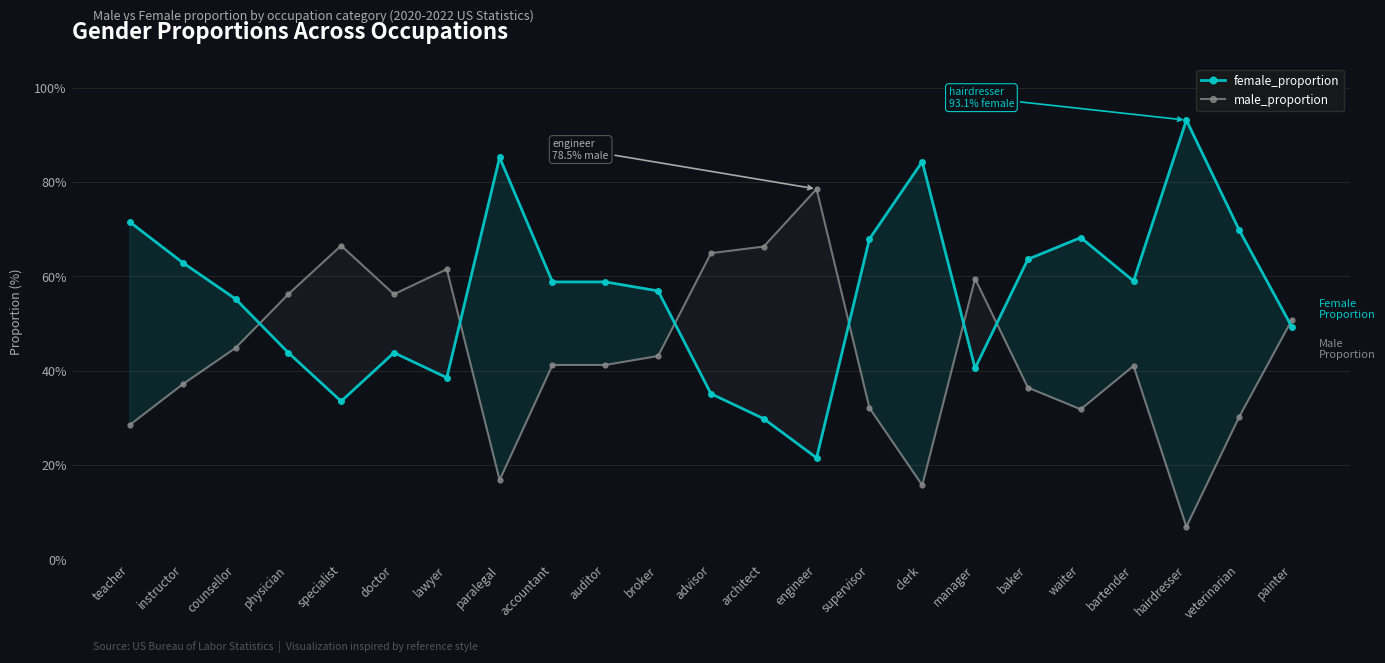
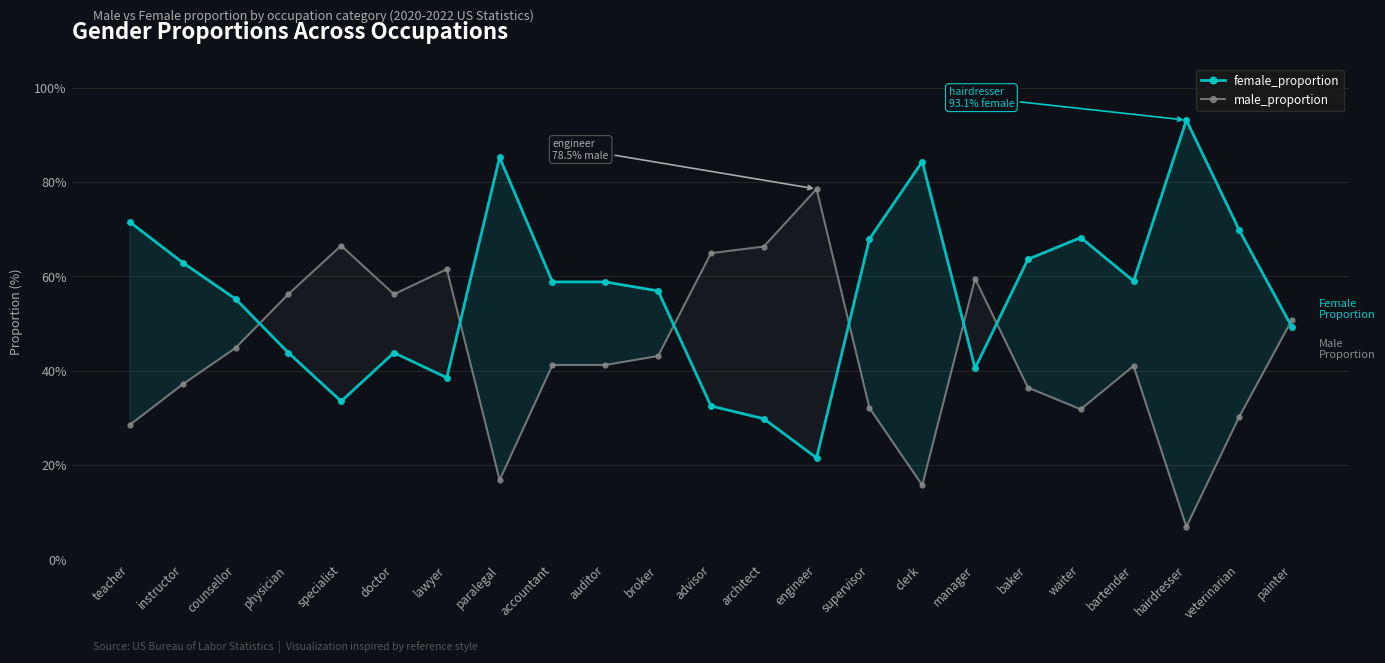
  {
    "female_proportion": {
      "teacher": "72%",
      "instructor": "63%",
      "counsellor": "55%",
      "physician": "44%",
      "specialist": "34%",
      "doctor": "44%",
      "lawyer": "39%",
      "paralegal": "85%",
      "accountant": "59%",
      "auditor": "59%",
      "broker": "57%",
-     "advisor": "35%",
+     "advisor": "33%",
      "architect": "30%",
      "engineer": "22%",
      "supervisor": "68%",
      "clerk": "84%",
      "manager": "41%",
      "baker": "64%",
      "waiter": "68%",
      "bartender": "59%",
      "veterinarian": "70%",
      "painter": "49%"
    },
    "male_proportion": {
      "teacher": "29%",
      "instructor": "37%",
      "counsellor": "45%",
      "physician": "56%",
      "specialist": "67%",
      "doctor": "56%",
      "lawyer": "62%",
      "paralegal": "17%",
      "accountant": "41%",
      "auditor": "41%",
      "broker": "43%",
      "advisor": "65%",
      "architect": "66%",
      "supervisor": "32%",
      "clerk": "16%",
      "manager": "60%",
      "baker": "36%",
      "waiter": "32%",
      "bartender": "41%",
      "hairdresser": "7%",
      "veterinarian": "30%",
      "painter": "51%"
    }
  }
